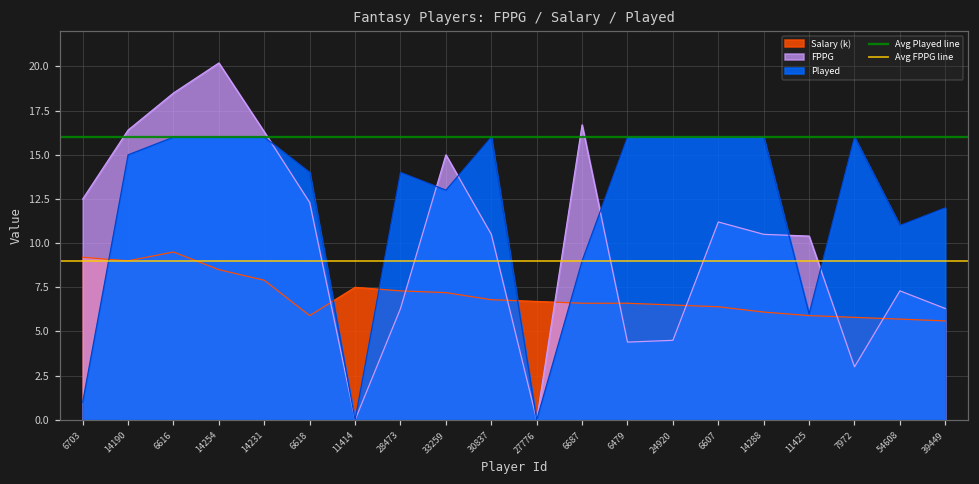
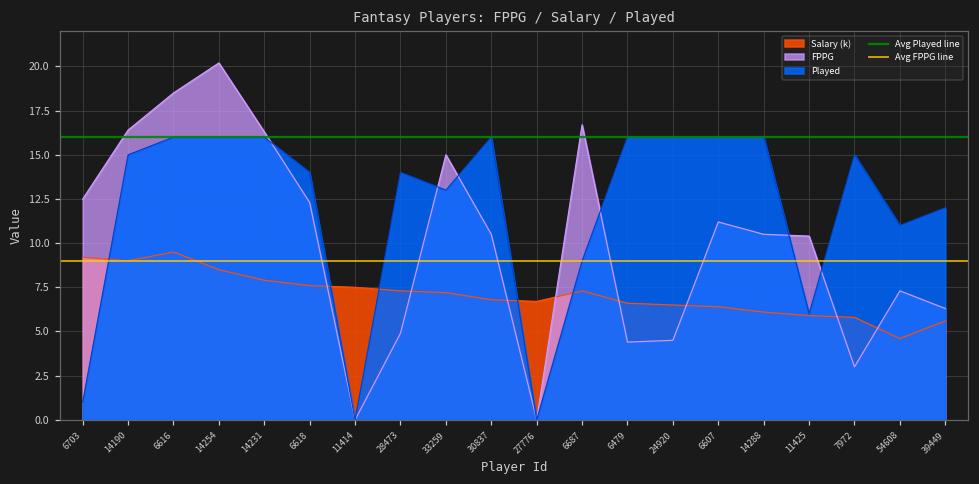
  {
    "Salary (k)": {
      "6703": 9.2,
      "14190": 9.0,
      "6616": 9.5,
      "14254": 8.5,
      "14231": 7.9,
-     "6618": 5.9,
+     "6618": 7.6,
      "11414": 7.5,
      "28473": 7.3,
      "33259": 7.2,
      "30837": 6.8,
      "27776": 6.7,
-     "6687": 6.6,
+     "6687": 7.3,
      "6479": 6.6,
      "24920": 6.5,
      "6607": 6.4,
      "14288": 6.1,
      "7972": 5.8,
-     "54608": 5.7,
+     "54608": 4.6,
      "39449": 5.6
    },
    "FPPG": {
      "6703": 12.5,
      "14190": 16.4,
      "6616": 18.5,
      "14254": 20.2,
      "14231": 16.3,
      "6618": 12.3,
-     "28473": 6.3,
+     "28473": 4.9,
      "33259": 15.0,
      "30837": 10.5,
      "6687": 16.7,
      "6479": 4.4,
      "24920": 4.5,
      "6607": 11.2,
      "14288": 10.5,
      "11425": 10.4,
      "7972": 3.0,
      "54608": 7.3,
      "39449": 6.3
    },
    "Played": {
      "6703": 1,
      "14190": 15,
      "6616": 16,
      "14254": 16,
      "14231": 16,
      "6618": 14,
      "28473": 14,
      "33259": 13,
      "30837": 16,
      "6687": 9,
      "6479": 16,
      "24920": 16,
      "6607": 16,
      "14288": 16,
-     "7972": 16,
+     "7972": 15,
      "54608": 11,
      "39449": 12
    }
  }
